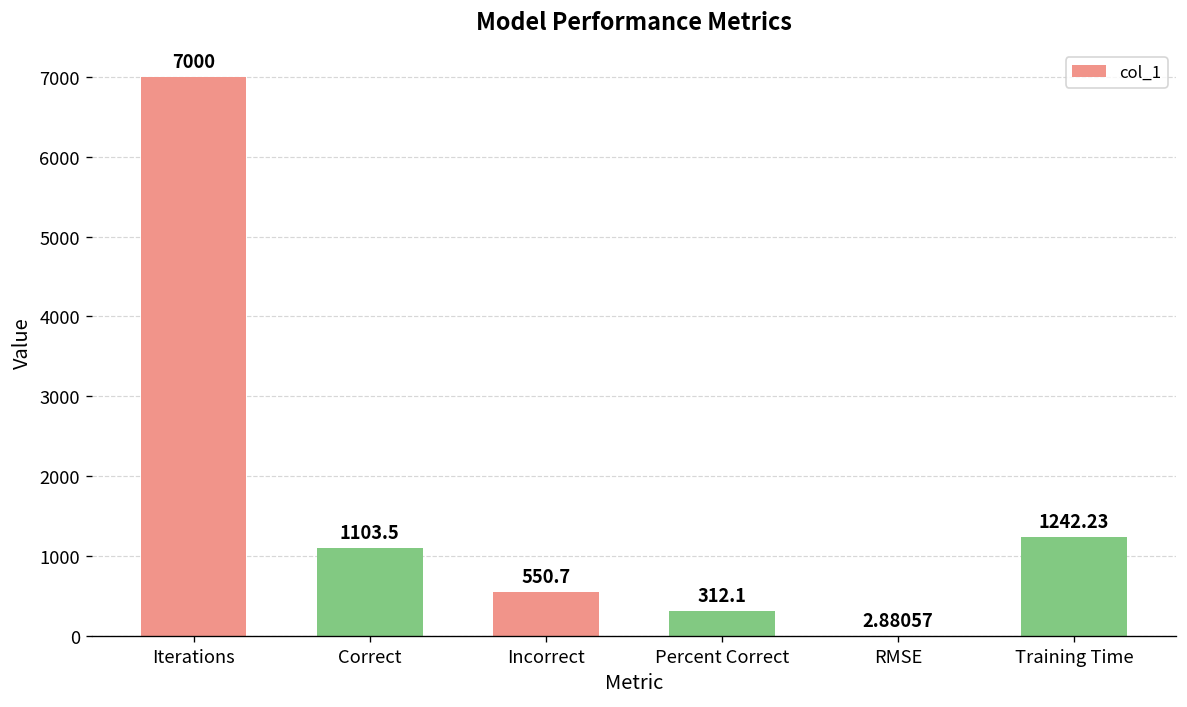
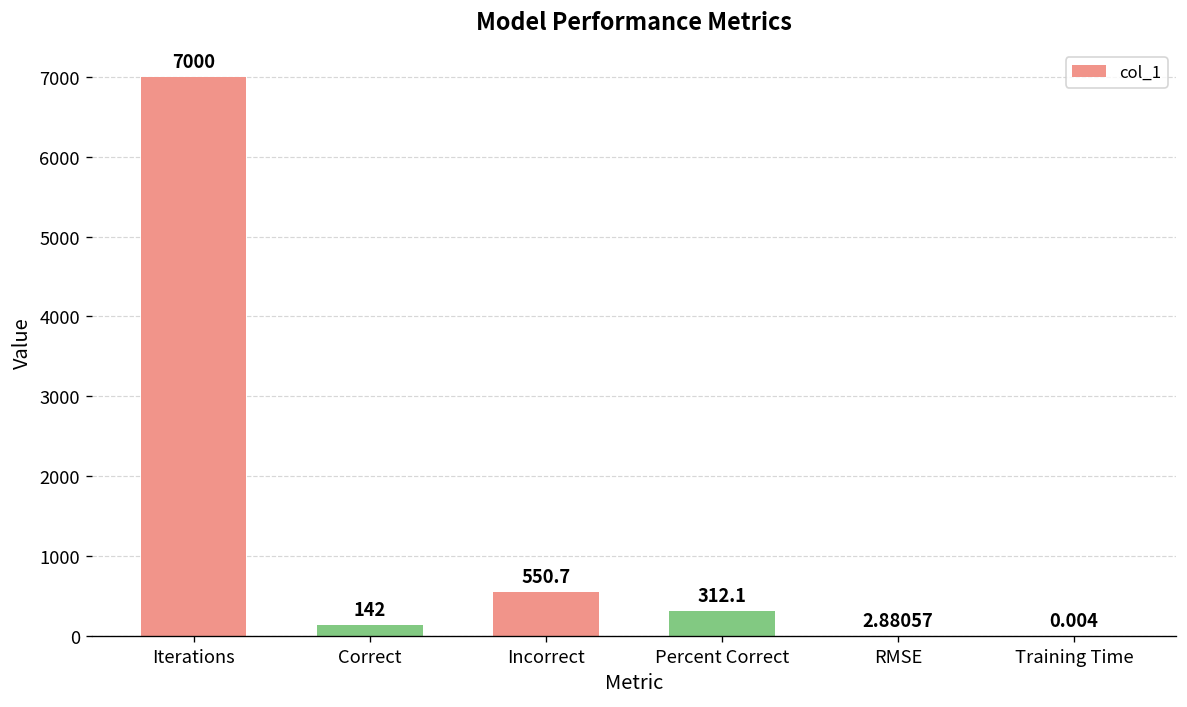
  {
    "Iterations": 7000,
-   "Correct": 1103.5,
+   "Correct": 142,
    "Incorrect": 550.7,
    "Percent Correct": 312.1,
    "RMSE": 2.88057,
-   "Training Time": 1242.23
+   "Training Time": 0.004
  }
